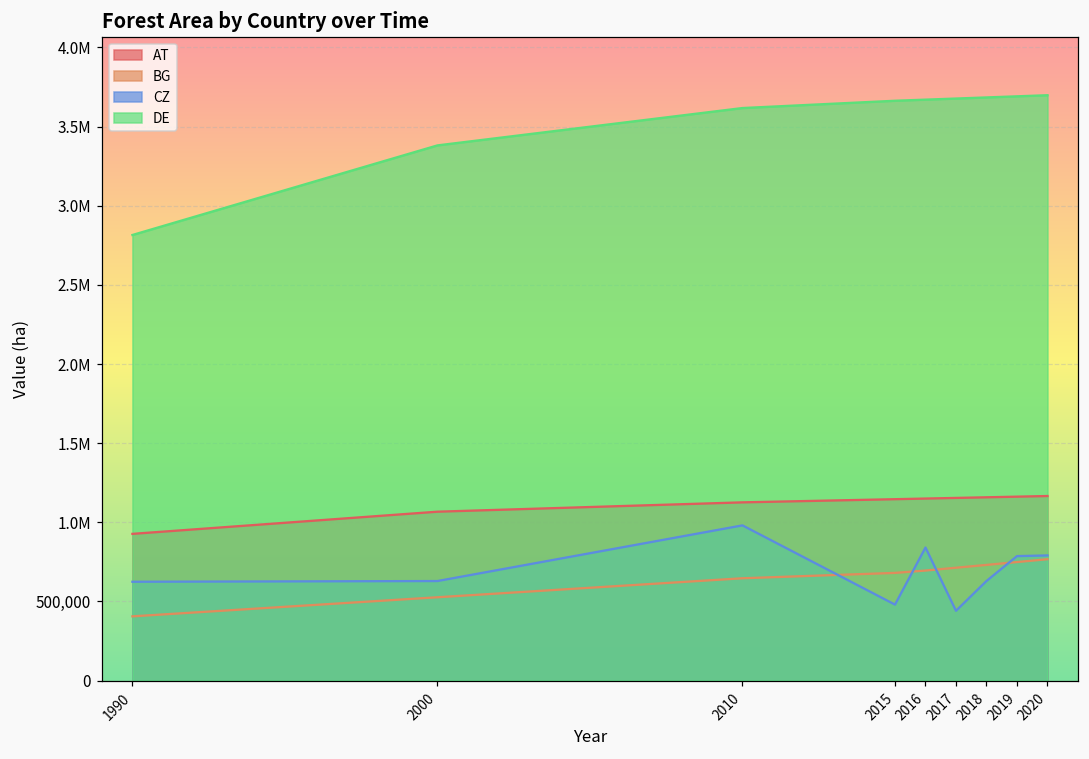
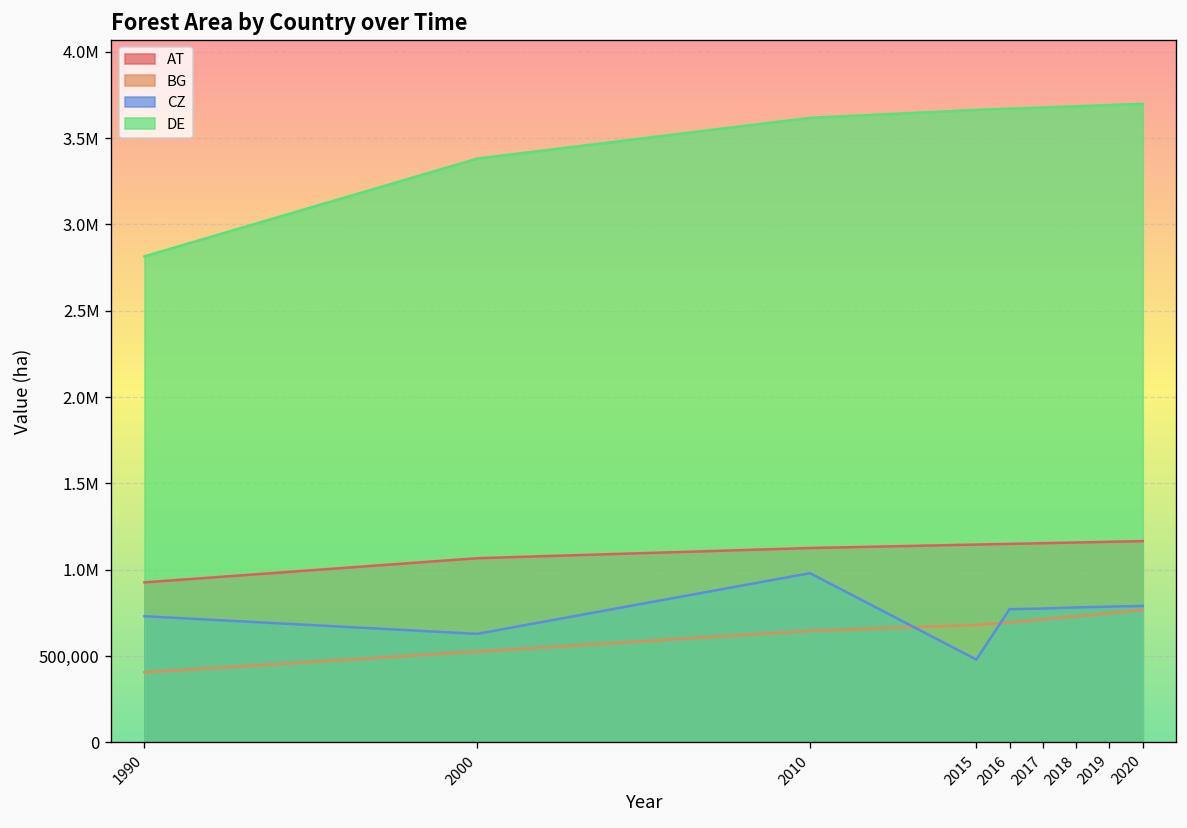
  {
    "CZ": {
-     "1990": "620,000",
+     "1990": "730,000",
      "2000": "630,000",
      "2010": "980,000",
      "2015": "480,000",
-     "2016": "840,000",
-     "2017": "440,000",
-     "2018": "630,000",
+     "2016": "770,000",
+     "2017": "780,000",
+     "2018": "780,000",
      "2019": "790,000",
      "2020": "790,000"
    },
    "DE": {
      "1990": "2,820,000",
      "2000": "3,380,000",
      "2010": "3,620,000",
      "2015": "3,660,000",
      "2016": "3,670,000",
      "2017": "3,680,000",
      "2018": "3,680,000",
      "2019": "3,690,000",
      "2020": "3,700,000"
    }
  }
